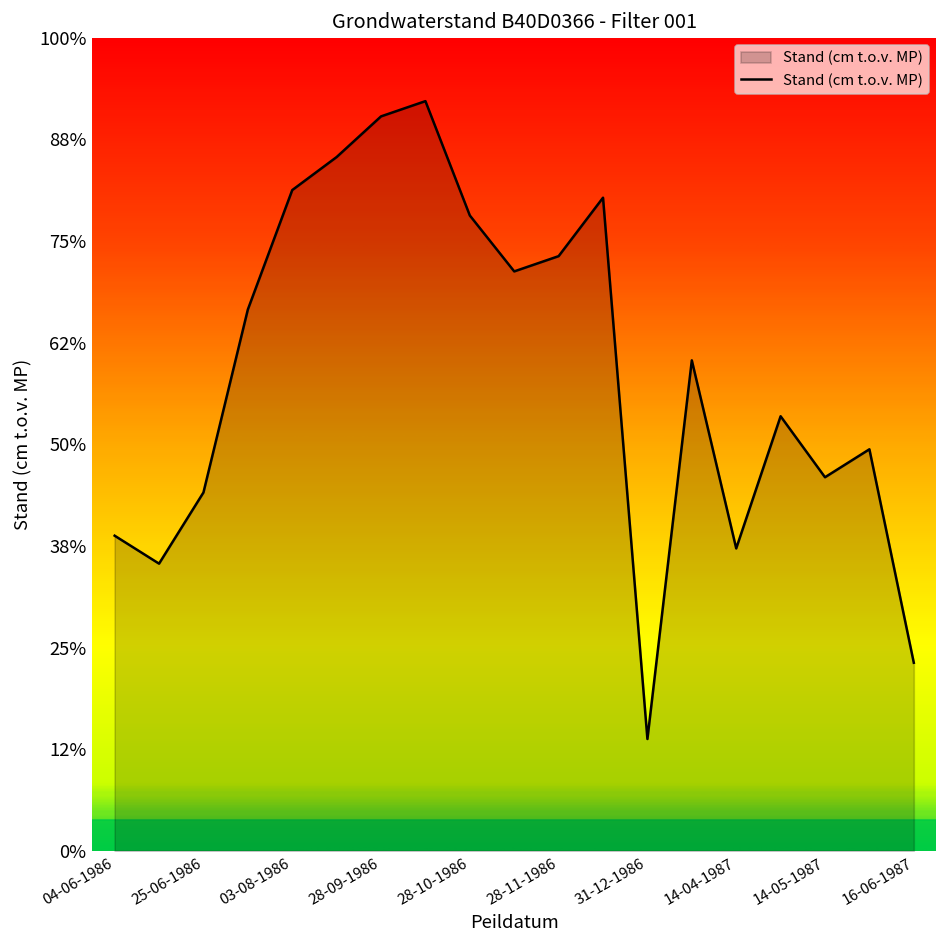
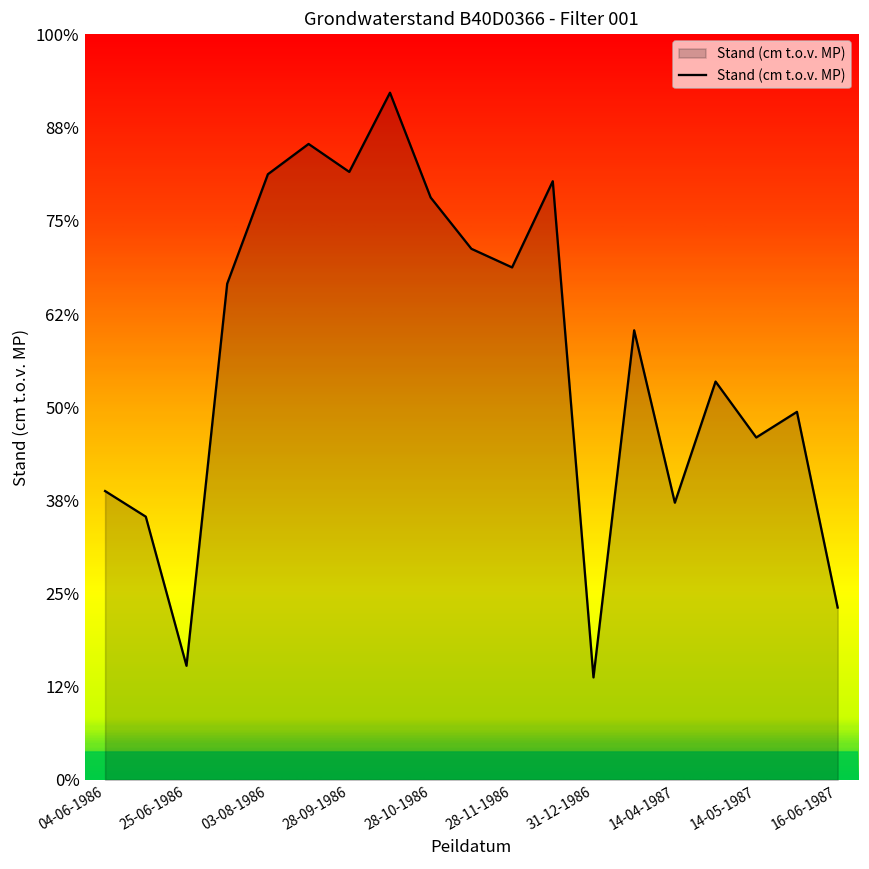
  {
    "04-06-1986": "39%",
-   "25-06-1986": "44%",
+   "25-06-1986": "15%",
    "03-08-1986": "81%",
-   "28-09-1986": "90%",
+   "28-09-1986": "82%",
    "28-10-1986": "78%",
-   "28-11-1986": "73%",
+   "28-11-1986": "69%",
    "31-12-1986": "14%",
    "14-04-1987": "37%",
    "14-05-1987": "46%",
    "16-06-1987": "23%"
  }
